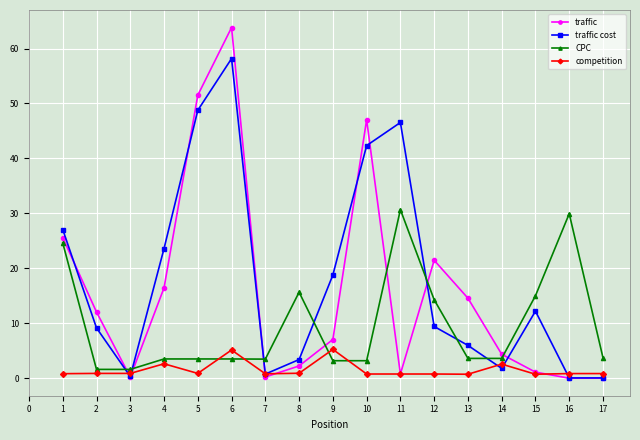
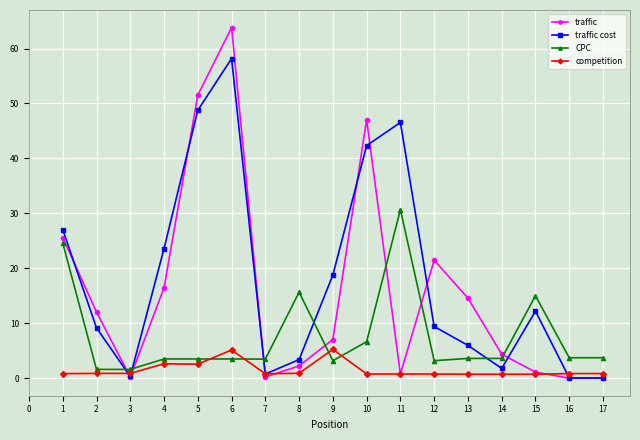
  {
    "traffic": {
      "1": 26,
      "2": 12,
      "4": 16,
      "5": 52,
      "6": 64,
      "7": 0,
      "8": 2,
      "9": 7,
      "10": 47,
      "12": 21,
      "13": 15,
      "14": 4
    },
    "traffic cost": {
      "1": 27,
      "2": 9,
      "4": 24,
      "5": 49,
      "6": 58,
      "8": 3,
      "9": 19,
      "10": 42,
      "11": 47,
      "12": 9,
      "13": 6,
      "14": 2,
      "15": 12
    },
    "CPC": {
      "1": 25,
      "2": 2,
      "3": 2,
      "4": 4,
      "5": 4,
      "6": 4,
      "7": 3,
      "8": 16,
      "9": 3,
-     "10": 3,
+     "10": 7,
      "11": 31,
-     "12": 14,
+     "12": 3,
      "13": 4,
      "14": 4,
      "15": 15,
-     "16": 30,
+     "16": 4,
      "17": 4
    },
    "competition": {
      "1": 1,
      "2": 1,
      "3": 1,
      "4": 3,
-     "5": 1,
+     "5": 3,
      "6": 5,
      "8": 1,
      "9": 5,
      "10": 1,
      "12": 1,
      "13": 1,
-     "14": 3,
+     "14": 1,
      "16": 1,
      "17": 1
    }
  }
